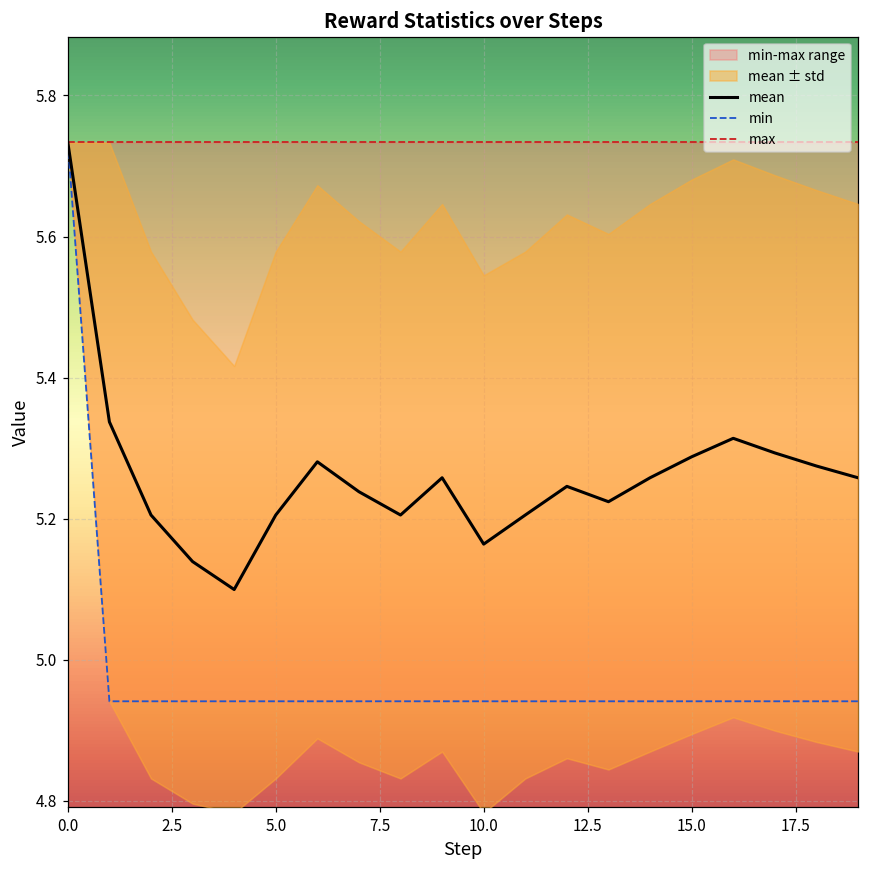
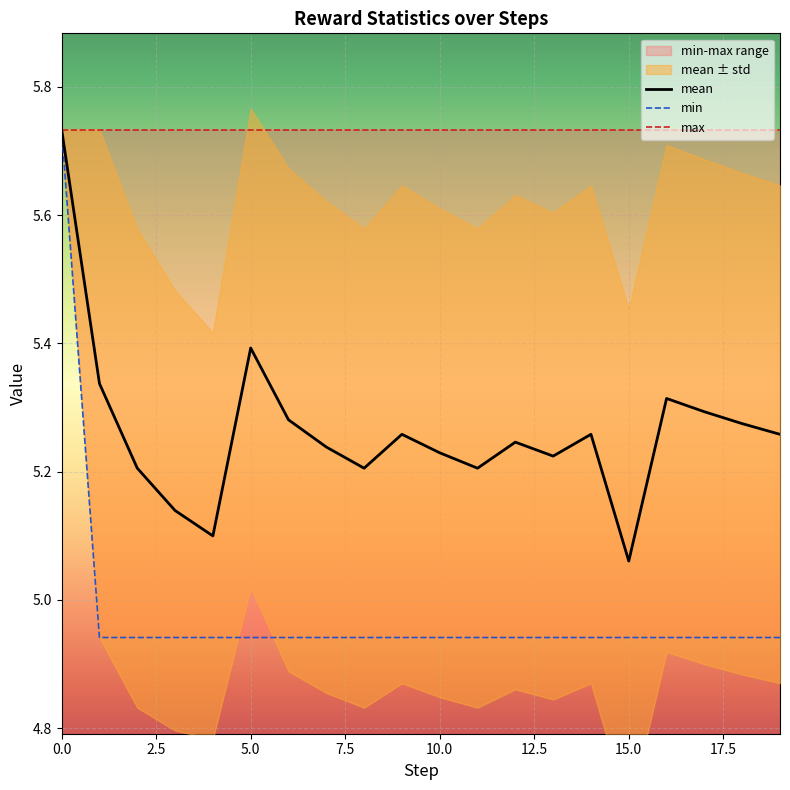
  {
    "mean": {
-     "5.0": 5.21,
-     "10.0": 5.16,
-     "15.0": 5.29
+     "5.0": 5.39,
+     "10.0": 5.23,
+     "15.0": 5.06
    },
    "min": {
      "5.0": 4.94,
      "10.0": 4.94,
      "15.0": 4.94
    },
    "min-max range": {
      "5.0": 5.73,
      "10.0": 5.73,
      "15.0": 5.73
    }
  }
